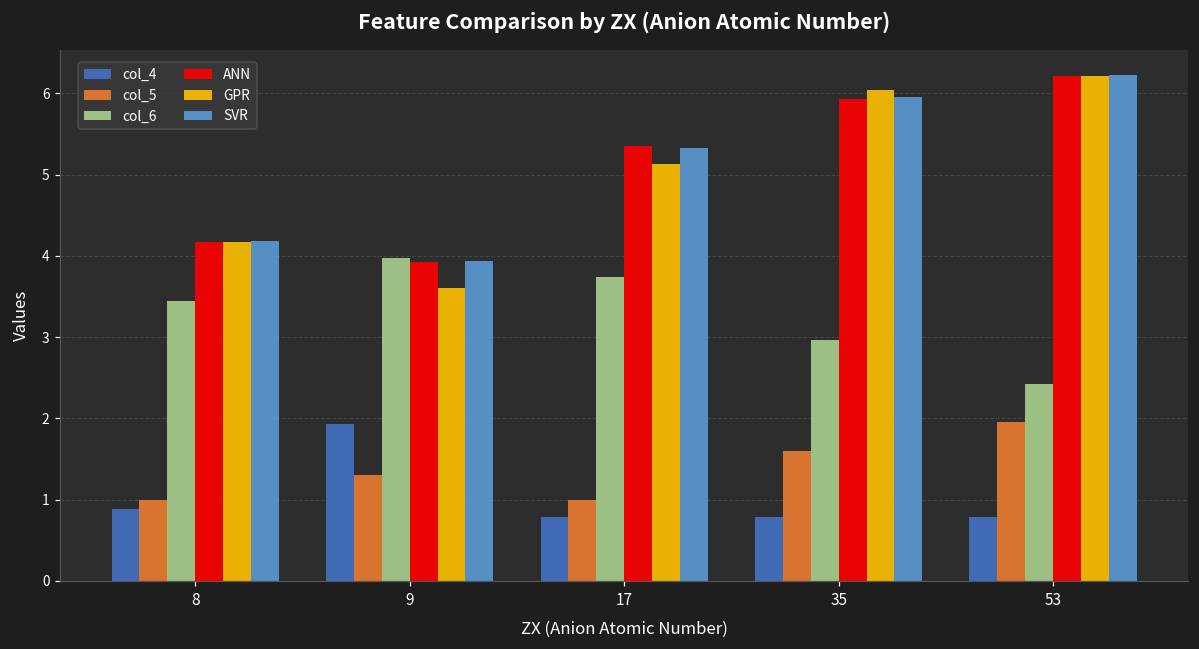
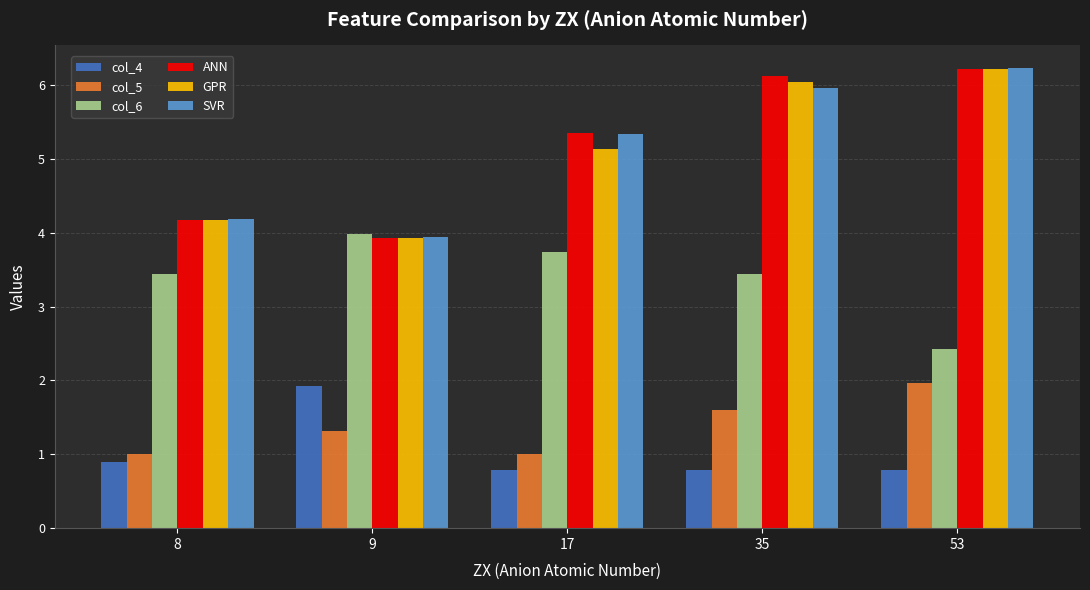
  {
    "col_5": {
      "8": 1.0,
      "9": 1.3,
      "17": 1.0,
      "35": 1.6,
      "53": 2.0
    },
    "col_6": {
      "8": 3.4,
      "9": 4.0,
      "17": 3.7,
-     "35": 3.0,
+     "35": 3.4,
      "53": 2.4
    },
    "ANN": {
      "8": 4.2,
      "9": 3.9,
      "17": 5.3,
-     "35": 5.9,
+     "35": 6.1,
      "53": 6.2
    },
    "GPR": {
      "8": 4.2,
-     "9": 3.6,
+     "9": 3.9,
      "17": 5.1,
      "35": 6.0,
      "53": 6.2
    }
  }
